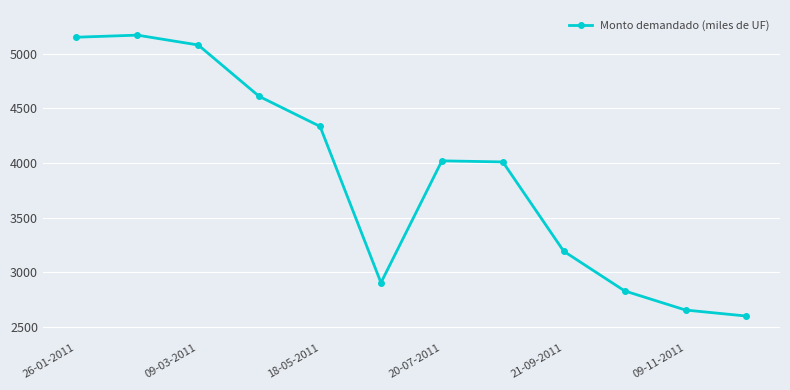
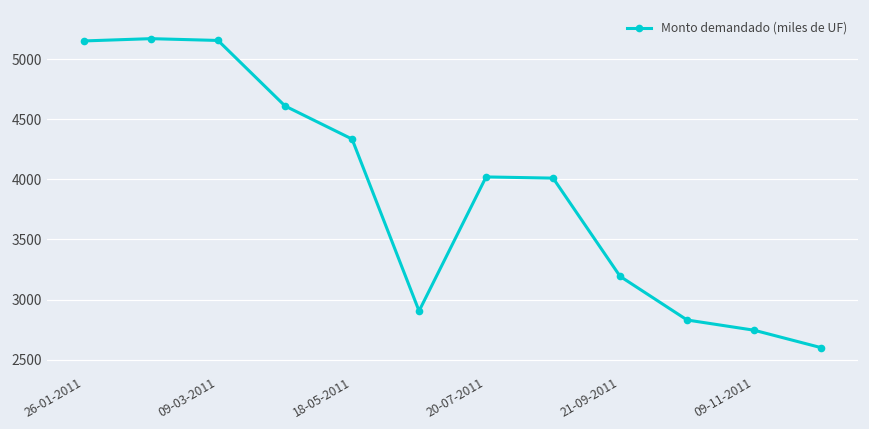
  {
    "26-01-2011": 5150,
-   "09-03-2011": 5080,
+   "09-03-2011": 5160,
    "18-05-2011": 4340,
    "20-07-2011": 4020,
    "21-09-2011": 3190,
-   "09-11-2011": 2660
+   "09-11-2011": 2750
  }
